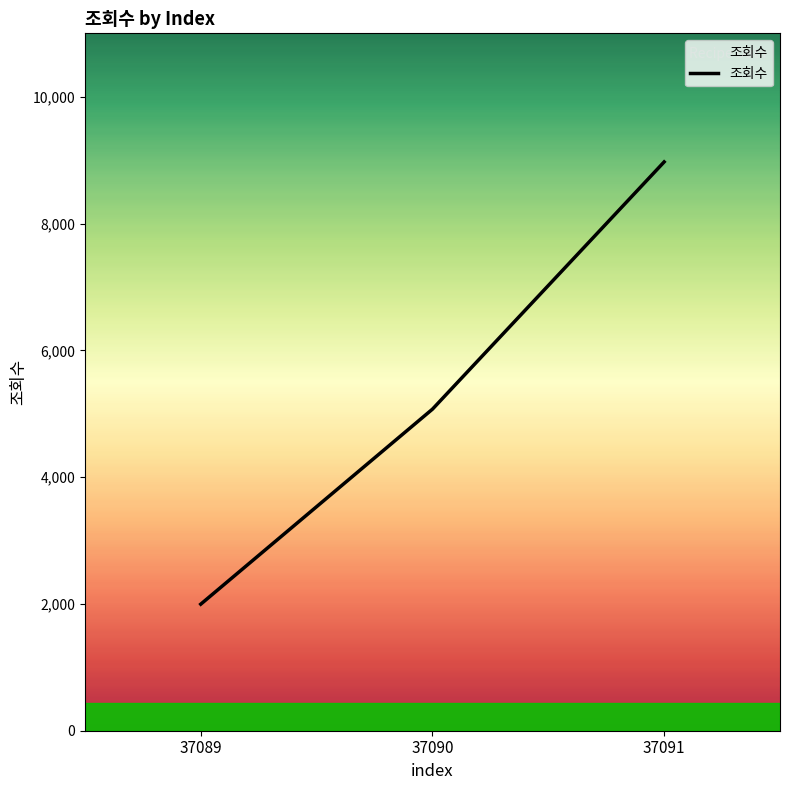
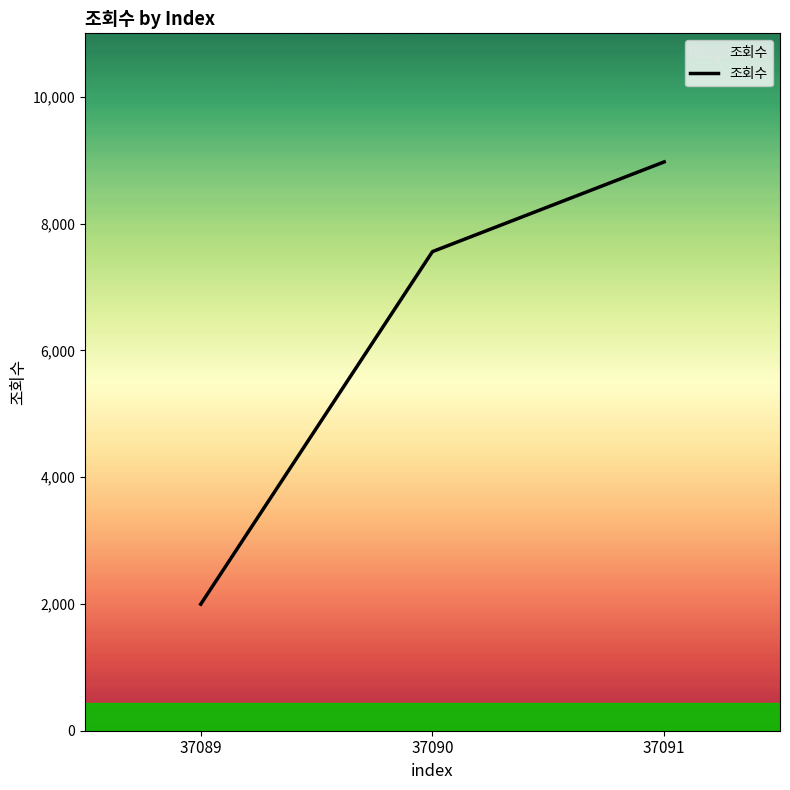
  {
    "37089": "2,000",
-   "37090": "5,100",
+   "37090": "7,600",
    "37091": "9,000"
  }
